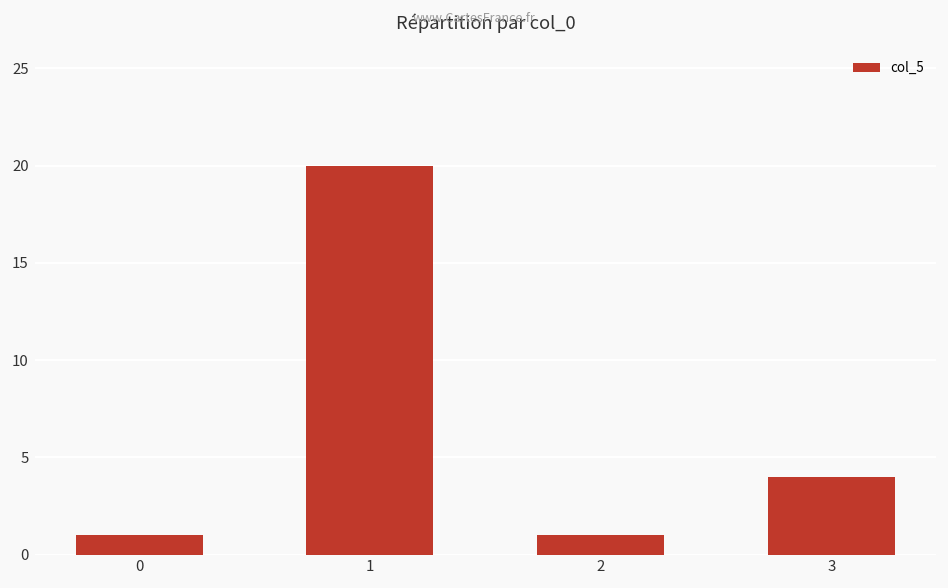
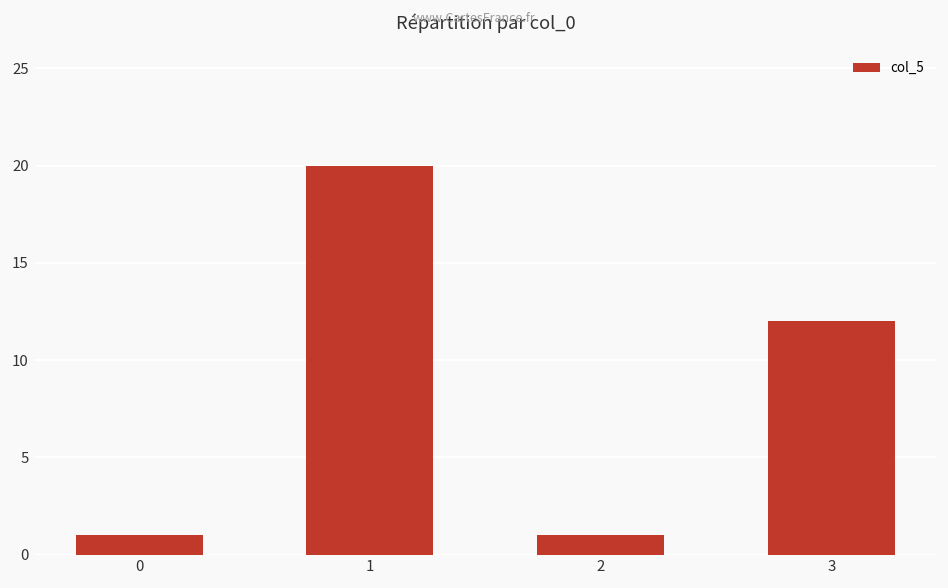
  {
    "0": 1,
    "1": 20,
    "2": 1,
-   "3": 4
+   "3": 12
  }
